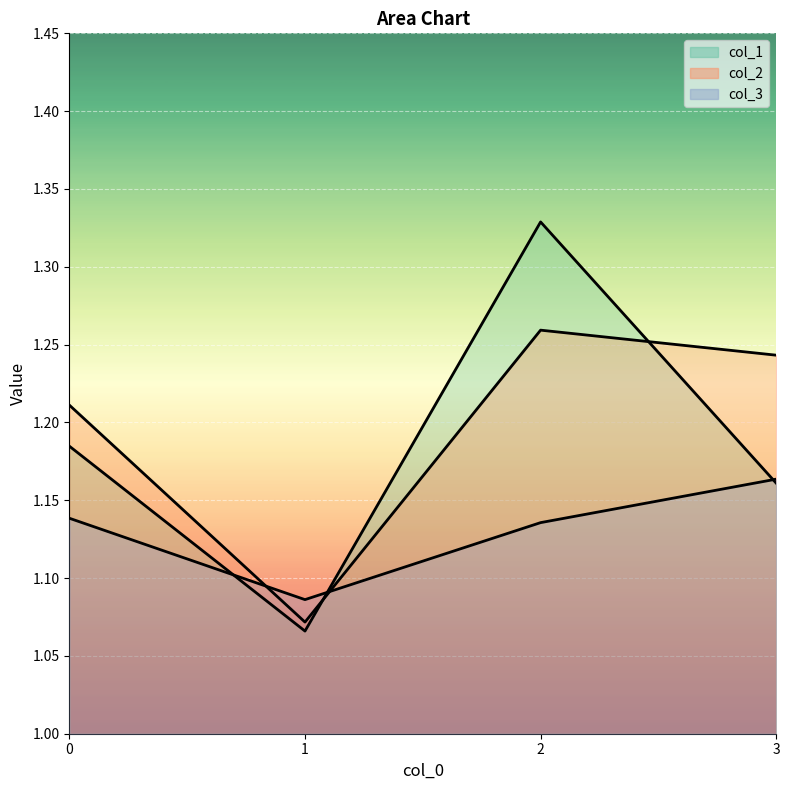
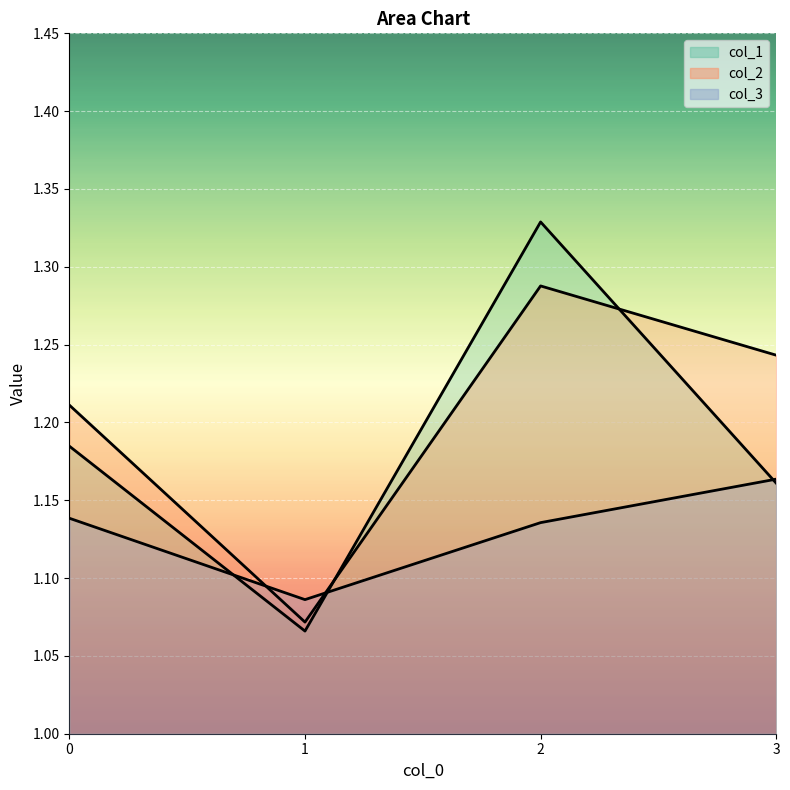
  {
    "col_2": {
      "0": 1.211,
      "1": 1.072,
-     "2": 1.259,
+     "2": 1.288,
      "3": 1.243
    }
  }
